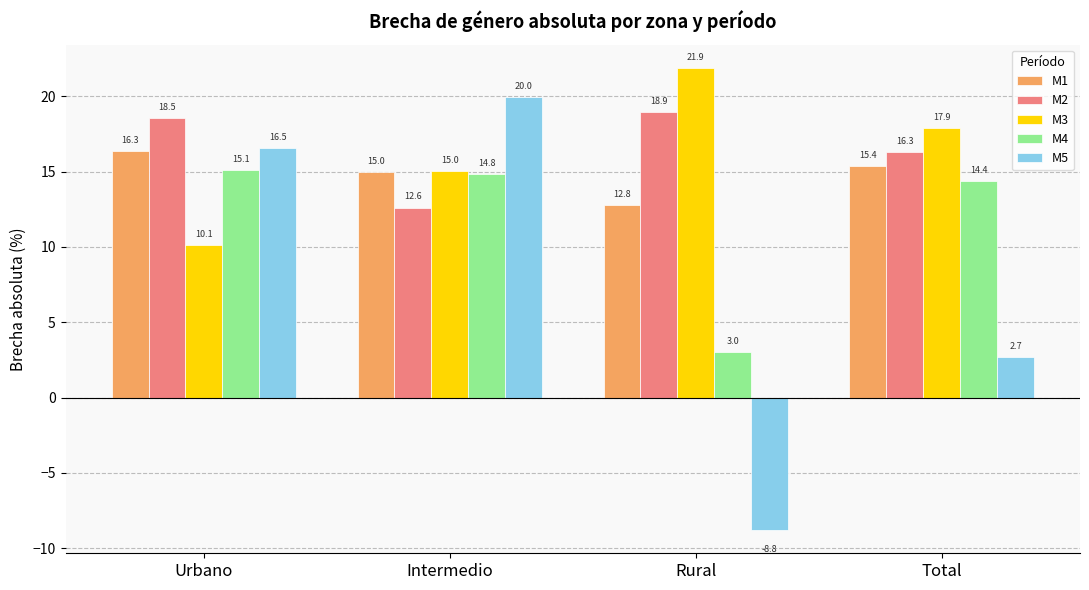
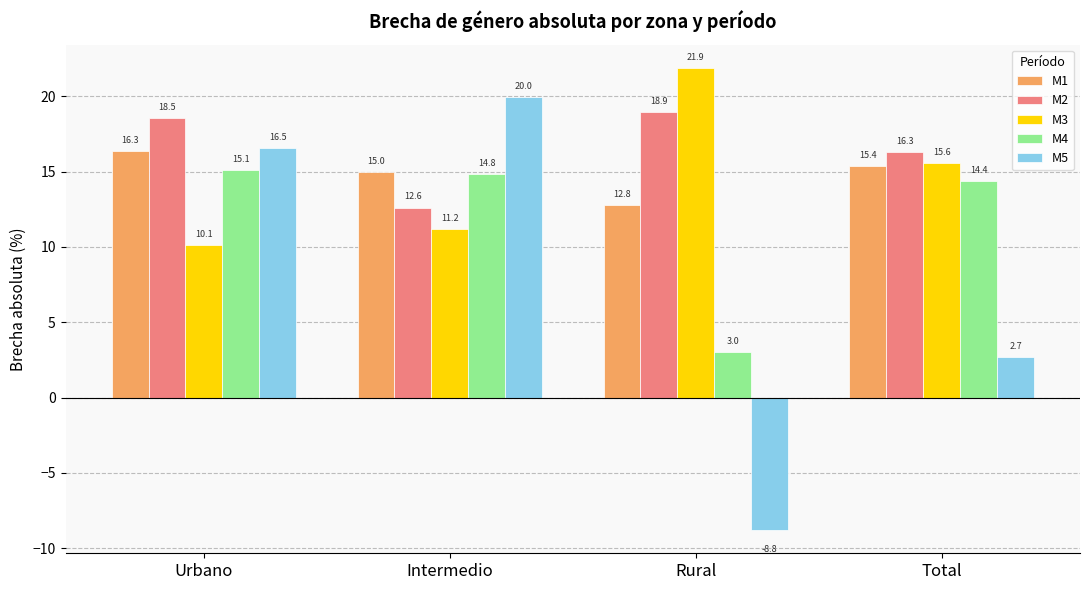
  {
    "M3": {
      "Urbano": 10.1,
-     "Intermedio": 15.0,
+     "Intermedio": 11.2,
      "Rural": 21.9,
-     "Total": 17.9
+     "Total": 15.6
    },
    "M4": {
      "Urbano": 15.1,
      "Intermedio": 14.8,
      "Rural": 3.0,
      "Total": 14.4
    },
    "M5": {
      "Urbano": 16.5,
      "Intermedio": 20.0,
      "Rural": -8.8,
      "Total": 2.7
    }
  }
